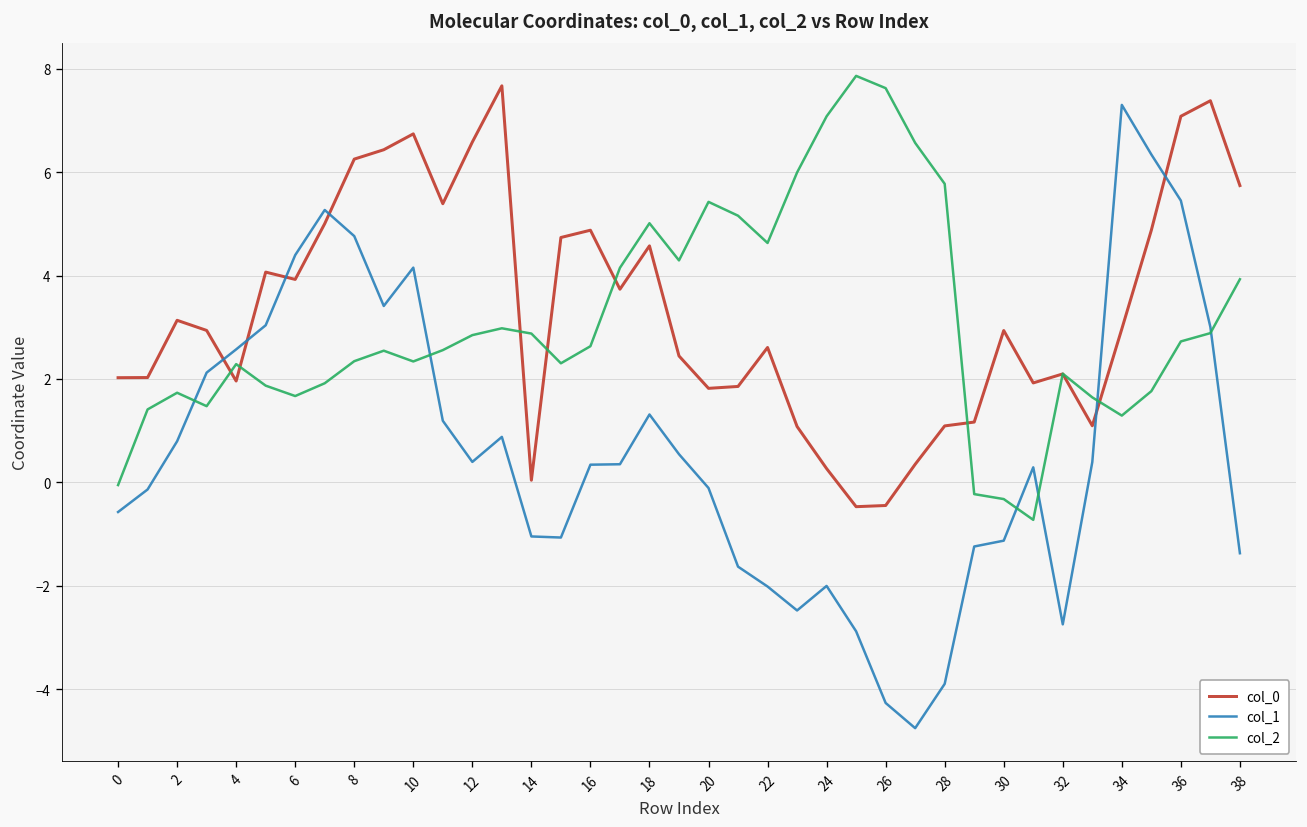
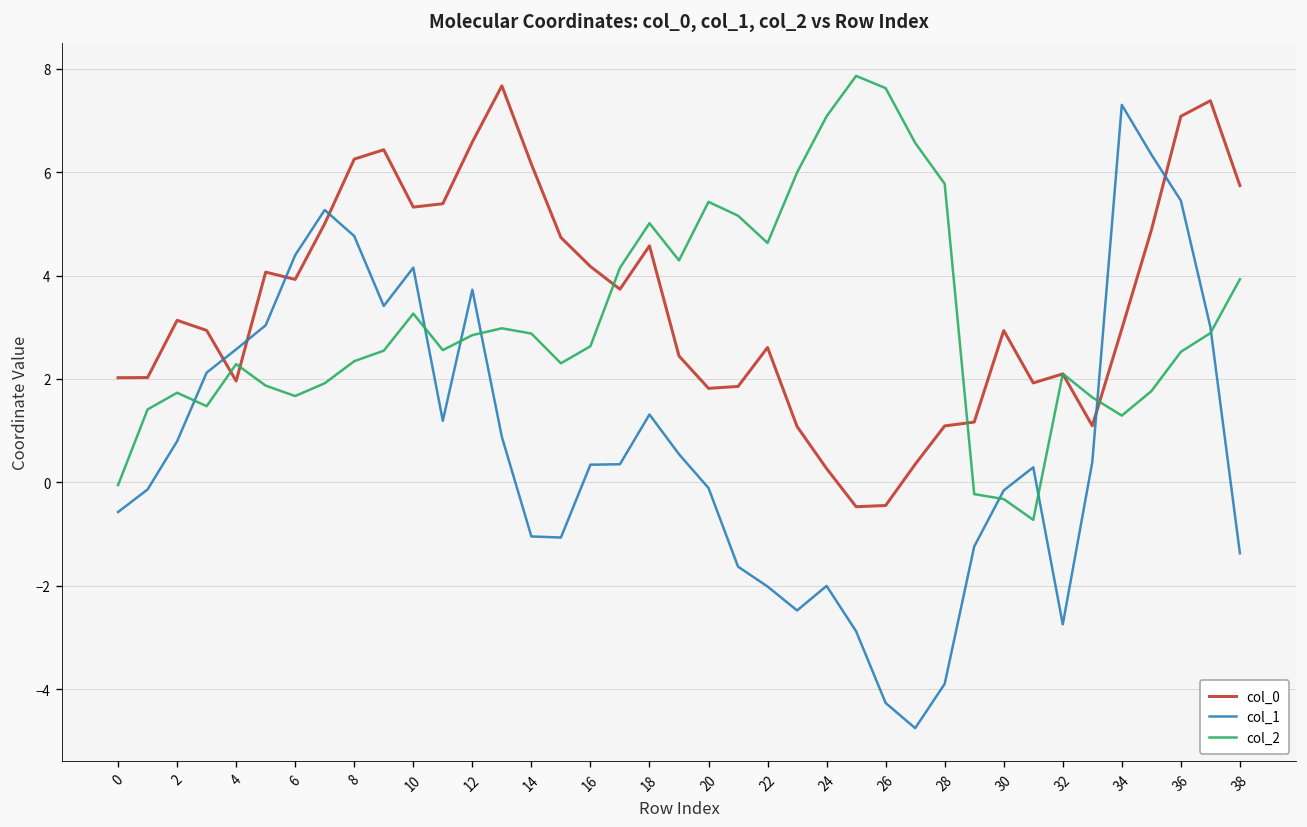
  {
    "col_0": {
      "0": 2.0,
      "2": 3.1,
      "4": 2.0,
      "6": 3.9,
      "8": 6.3,
-     "10": 6.7,
+     "10": 5.3,
      "12": 6.6,
-     "14": 0.0,
-     "16": 4.9,
+     "14": 6.2,
+     "16": 4.2,
      "18": 4.6,
      "20": 1.8,
      "22": 2.6,
      "24": 0.3,
      "26": -0.4,
      "28": 1.1,
      "30": 2.9,
      "34": 3.0,
      "36": 7.1,
      "38": 5.7
    },
    "col_1": {
      "0": -0.6,
      "2": 0.8,
      "4": 2.6,
      "6": 4.4,
      "8": 4.8,
      "10": 4.2,
-     "12": 0.4,
+     "12": 3.7,
      "14": -1.0,
      "16": 0.3,
      "18": 1.3,
      "20": -0.1,
      "22": -2.0,
      "24": -2.0,
      "26": -4.3,
      "28": -3.9,
-     "30": -1.1,
+     "30": -0.2,
      "32": -2.7,
      "34": 7.3,
      "36": 5.4,
      "38": -1.4
    },
    "col_2": {
      "0": -0.1,
      "2": 1.7,
      "4": 2.3,
      "6": 1.7,
      "8": 2.3,
-     "10": 2.3,
+     "10": 3.3,
      "12": 2.8,
      "14": 2.9,
      "16": 2.6,
      "18": 5.0,
      "20": 5.4,
      "22": 4.6,
      "24": 7.1,
      "26": 7.6,
      "28": 5.8,
      "30": -0.3,
      "34": 1.3,
-     "36": 2.7,
+     "36": 2.5,
      "38": 3.9
    }
  }
